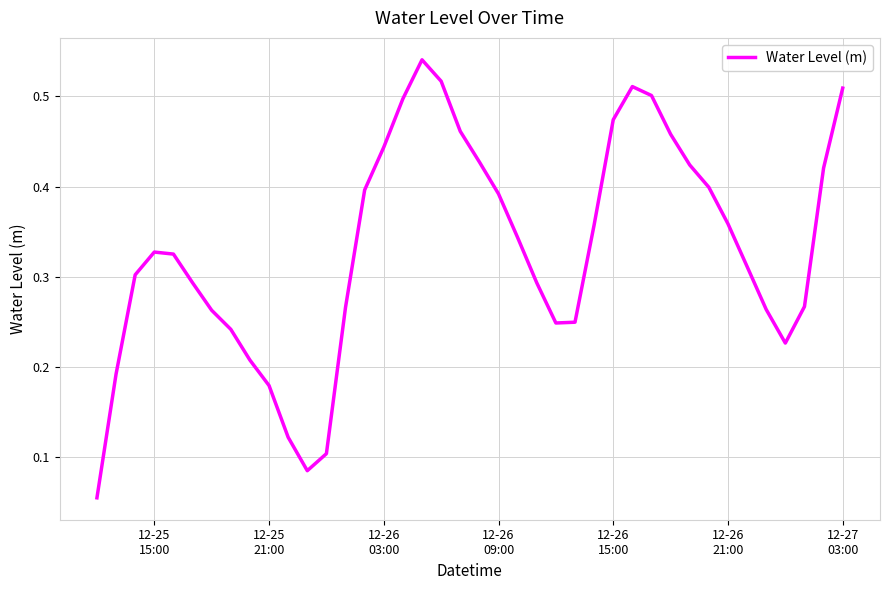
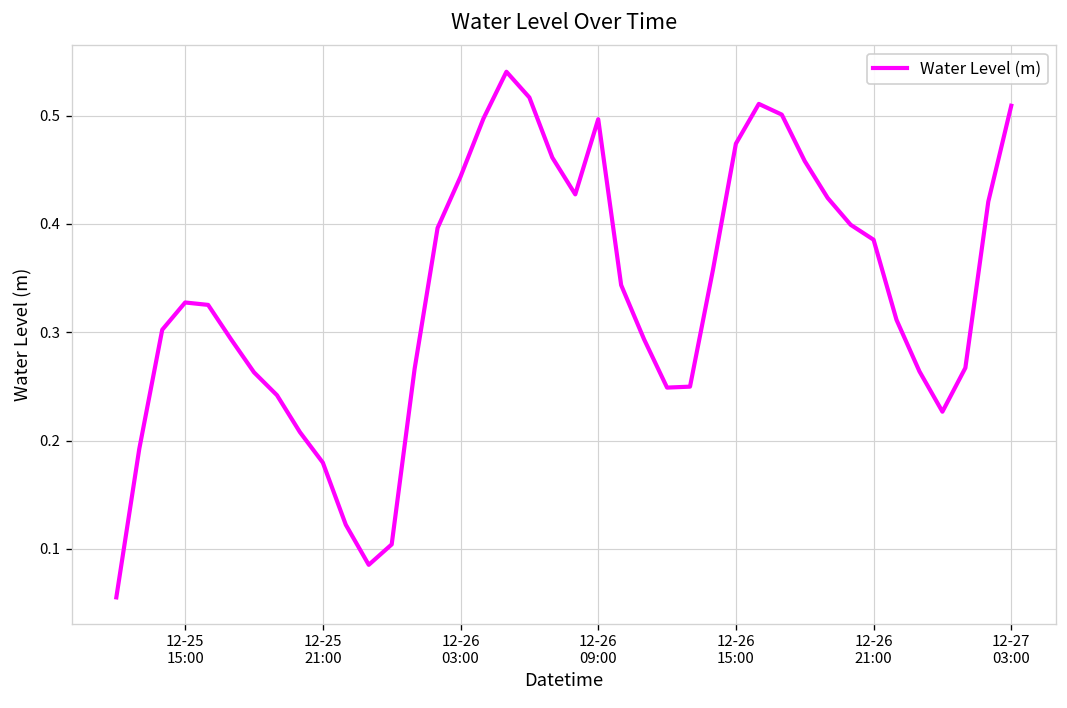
  {
    "12-25 15:00": 0.33,
    "12-25 21:00": 0.18,
    "12-26 03:00": 0.44,
-   "12-26 09:00": 0.39,
+   "12-26 09:00": 0.50,
    "12-26 15:00": 0.47,
-   "12-26 21:00": 0.36,
+   "12-26 21:00": 0.39,
    "12-27 03:00": 0.51
  }
